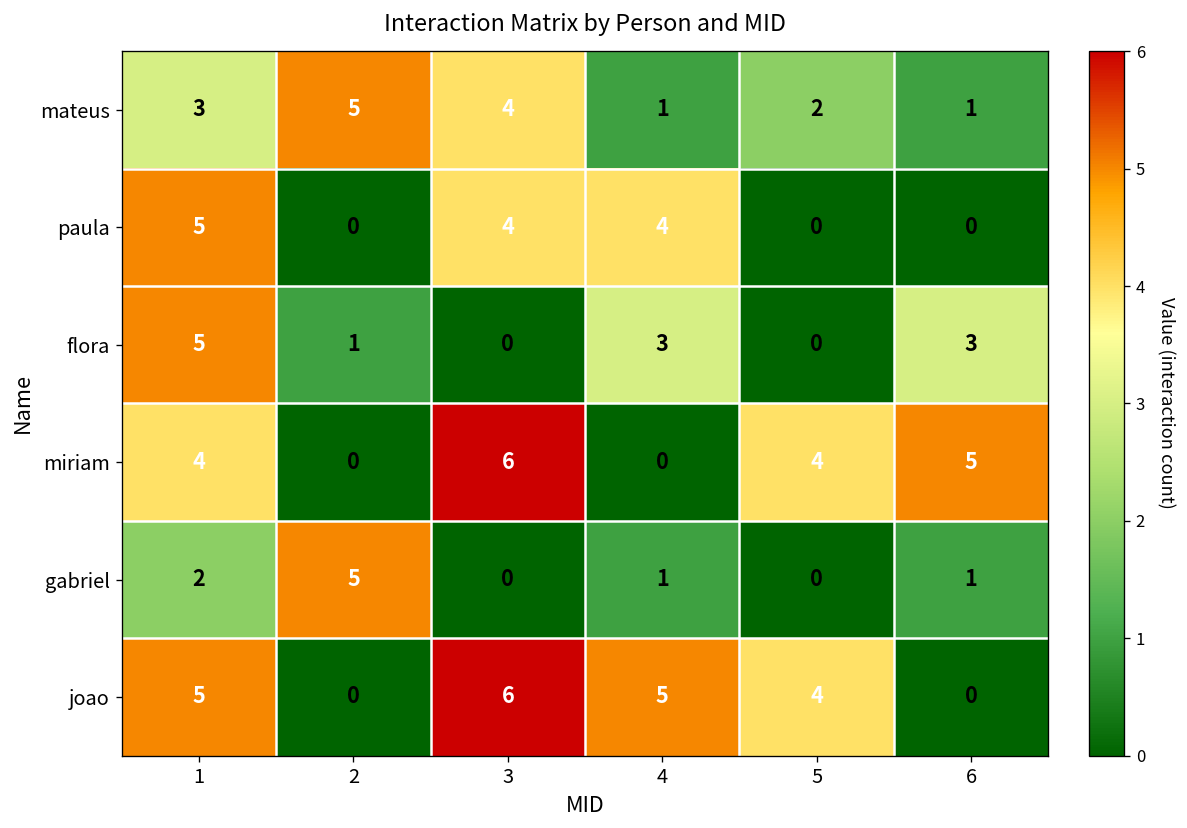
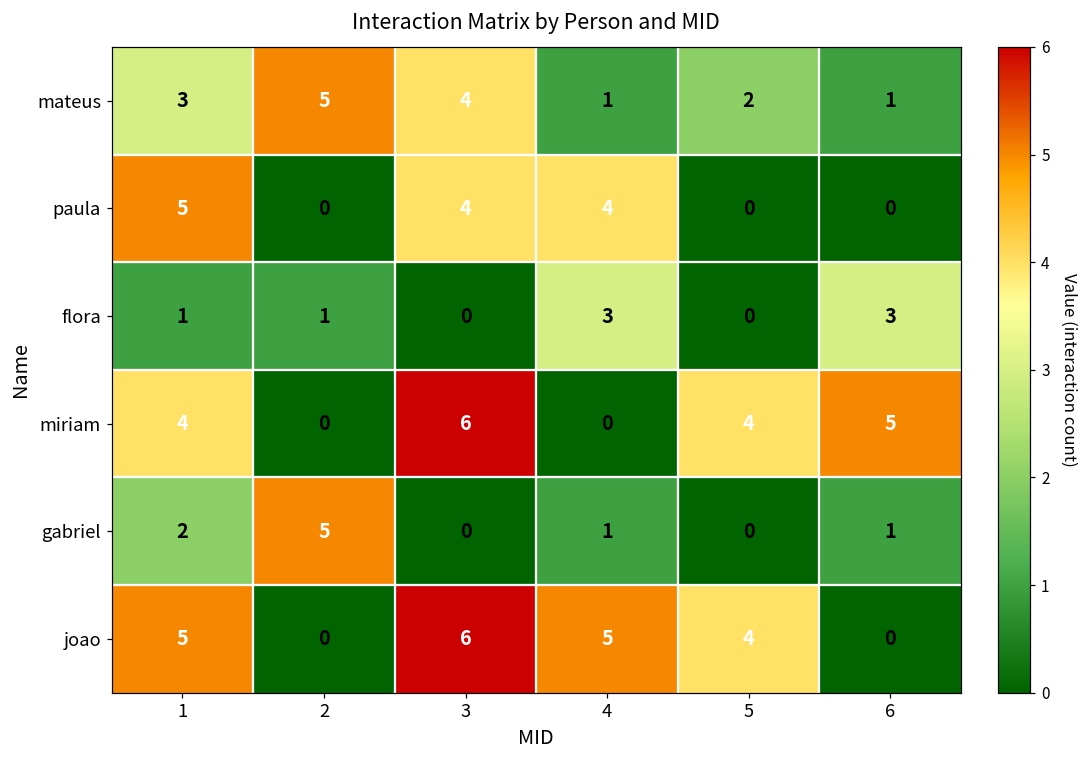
  {
    "mateus": {
      "1": 3,
      "2": 5,
      "3": 4,
      "4": 1,
      "5": 2,
      "6": 1
    },
    "paula": {
      "1": 5,
      "2": 0,
      "3": 4,
      "4": 4,
      "5": 0,
      "6": 0
    },
    "flora": {
-     "1": 5,
+     "1": 1,
      "2": 1,
      "3": 0,
      "4": 3,
      "5": 0,
      "6": 3
    },
    "miriam": {
      "1": 4,
      "2": 0,
      "3": 6,
      "4": 0,
      "5": 4,
      "6": 5
    },
    "gabriel": {
      "1": 2,
      "2": 5,
      "3": 0,
      "4": 1,
      "5": 0,
      "6": 1
    },
    "joao": {
      "1": 5,
      "2": 0,
      "3": 6,
      "4": 5,
      "5": 4,
      "6": 0
    }
  }
